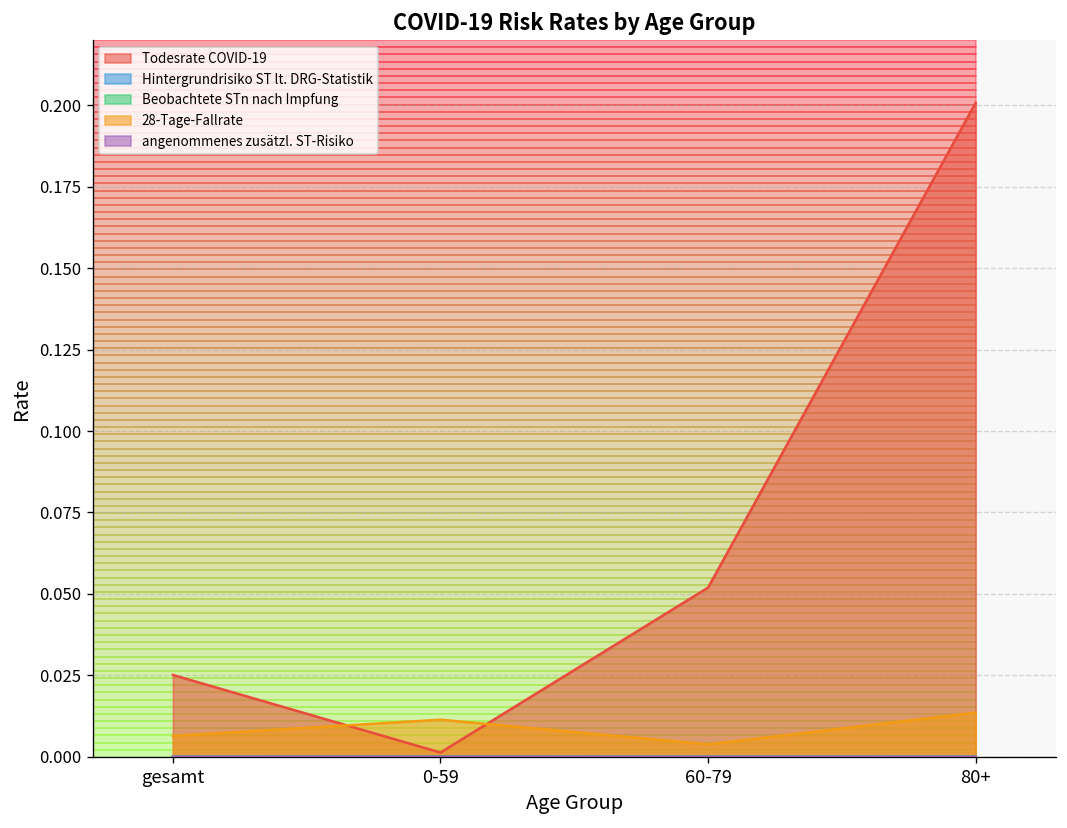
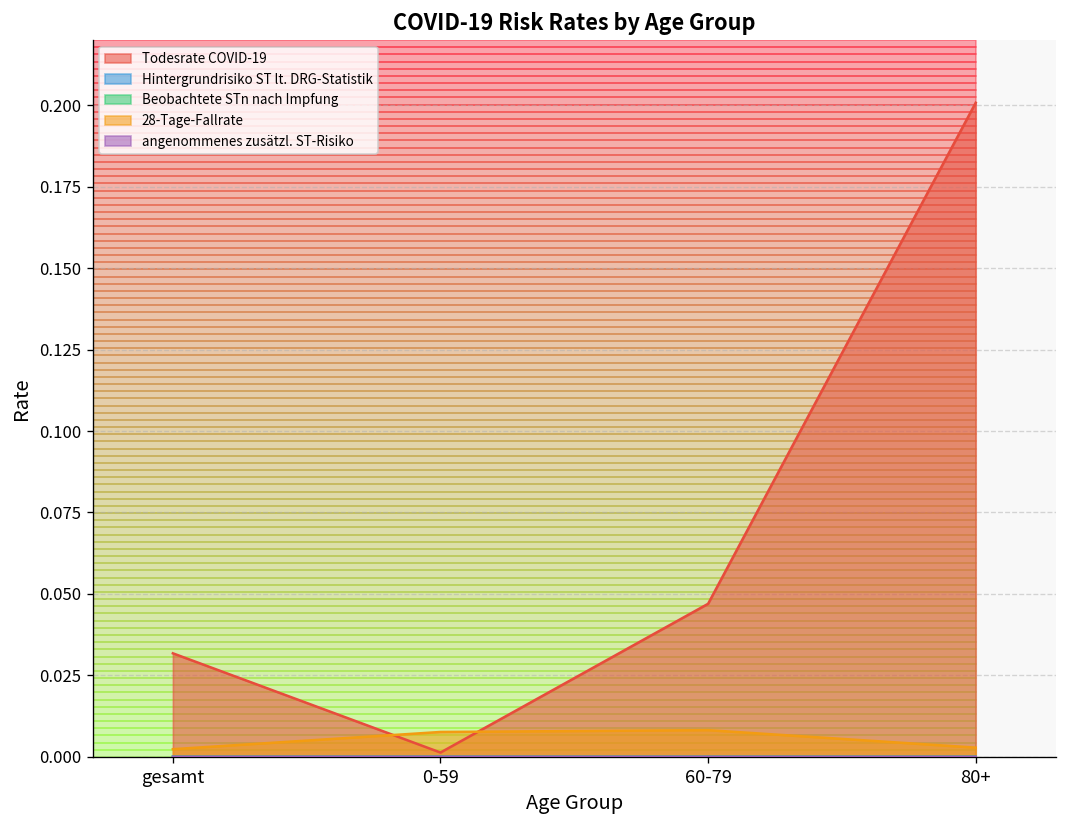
  {
    "Todesrate COVID-19": {
-     "gesamt": 0.025,
+     "gesamt": 0.032,
      "0-59": 0.001,
-     "60-79": 0.052,
+     "60-79": 0.047,
      "80+": 0.201
    },
    "angenommenes zusätzl. ST-Risiko": {
      "gesamt": 0.000,
      "0-59": 0.000,
      "60-79": 0.000,
      "80+": 0.000
    },
    "28-Tage-Fallrate": {
-     "gesamt": 0.006,
-     "0-59": 0.011,
-     "60-79": 0.004,
-     "80+": 0.014
+     "gesamt": 0.002,
+     "0-59": 0.008,
+     "60-79": 0.008,
+     "80+": 0.003
    }
  }
